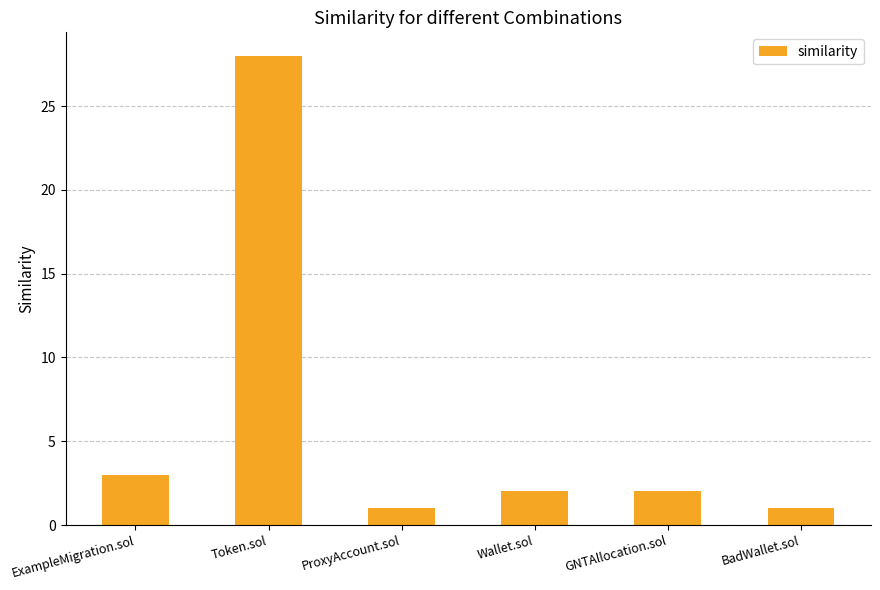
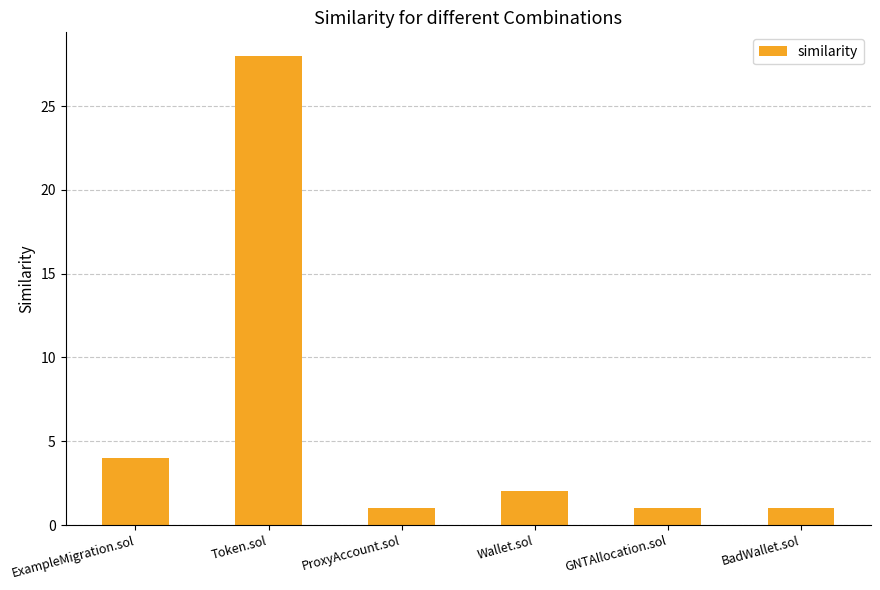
  {
-   "ExampleMigration.sol": 3,
+   "ExampleMigration.sol": 4,
    "Token.sol": 28,
    "ProxyAccount.sol": 1,
    "Wallet.sol": 2,
-   "GNTAllocation.sol": 2,
+   "GNTAllocation.sol": 1,
    "BadWallet.sol": 1
  }
